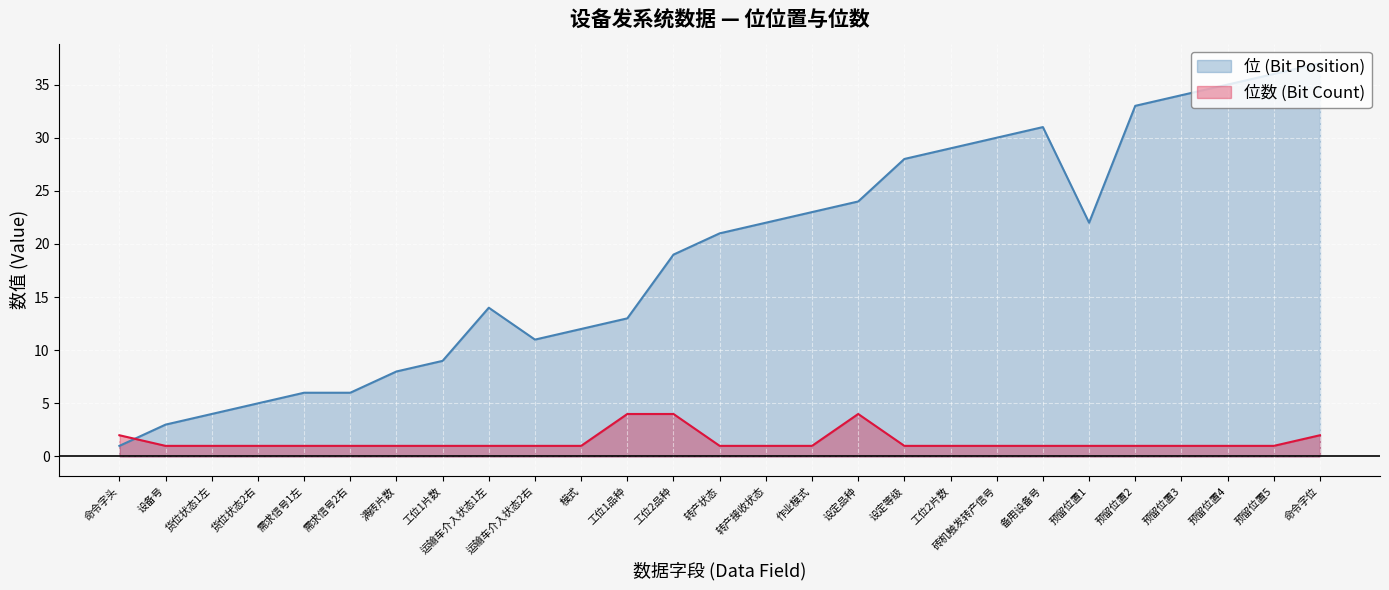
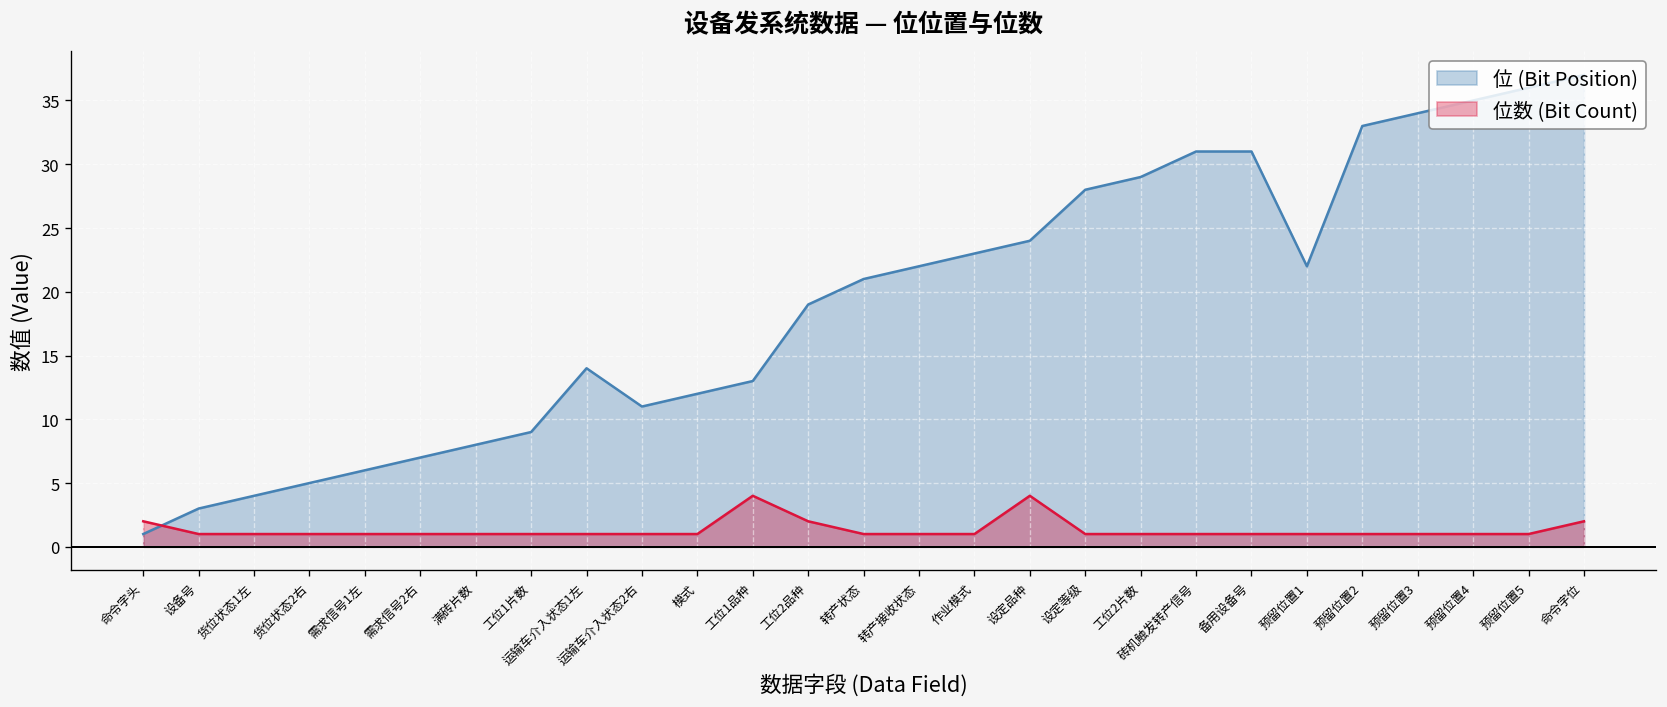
  {
    "位 (Bit Position)": {
      "命令字头": 1,
      "设备号": 3,
      "货位状态1左": 4,
      "货位状态2右": 5,
      "需求信号1左": 6,
-     "需求信号2右": 6,
+     "需求信号2右": 7,
      "满砖片数": 8,
      "工位1片数": 9,
      "运输车介入状态1左": 14,
      "运输车介入状态2右": 11,
      "模式": 12,
      "工位1品种": 13,
      "工位2品种": 19,
      "转产状态": 21,
      "转产接收状态": 22,
      "作业模式": 23,
      "设定品种": 24,
      "设定等级": 28,
      "工位2片数": 29,
-     "砖机触发转产信号": 30,
+     "砖机触发转产信号": 31,
      "备用设备号": 31,
      "预留位置1": 22,
      "预留位置2": 33,
      "预留位置3": 34
    },
    "位数 (Bit Count)": {
      "命令字头": 2,
      "设备号": 1,
      "货位状态1左": 1,
      "货位状态2右": 1,
      "需求信号1左": 1,
      "需求信号2右": 1,
      "满砖片数": 1,
      "工位1片数": 1,
      "运输车介入状态1左": 1,
      "运输车介入状态2右": 1,
      "模式": 1,
      "工位1品种": 4,
-     "工位2品种": 4,
+     "工位2品种": 2,
      "转产状态": 1,
      "转产接收状态": 1,
      "作业模式": 1,
      "设定品种": 4,
      "设定等级": 1,
      "工位2片数": 1,
      "砖机触发转产信号": 1,
      "备用设备号": 1,
      "预留位置1": 1,
      "预留位置2": 1,
      "预留位置3": 1,
      "预留位置4": 1,
      "预留位置5": 1,
      "命令字位": 2
    }
  }
